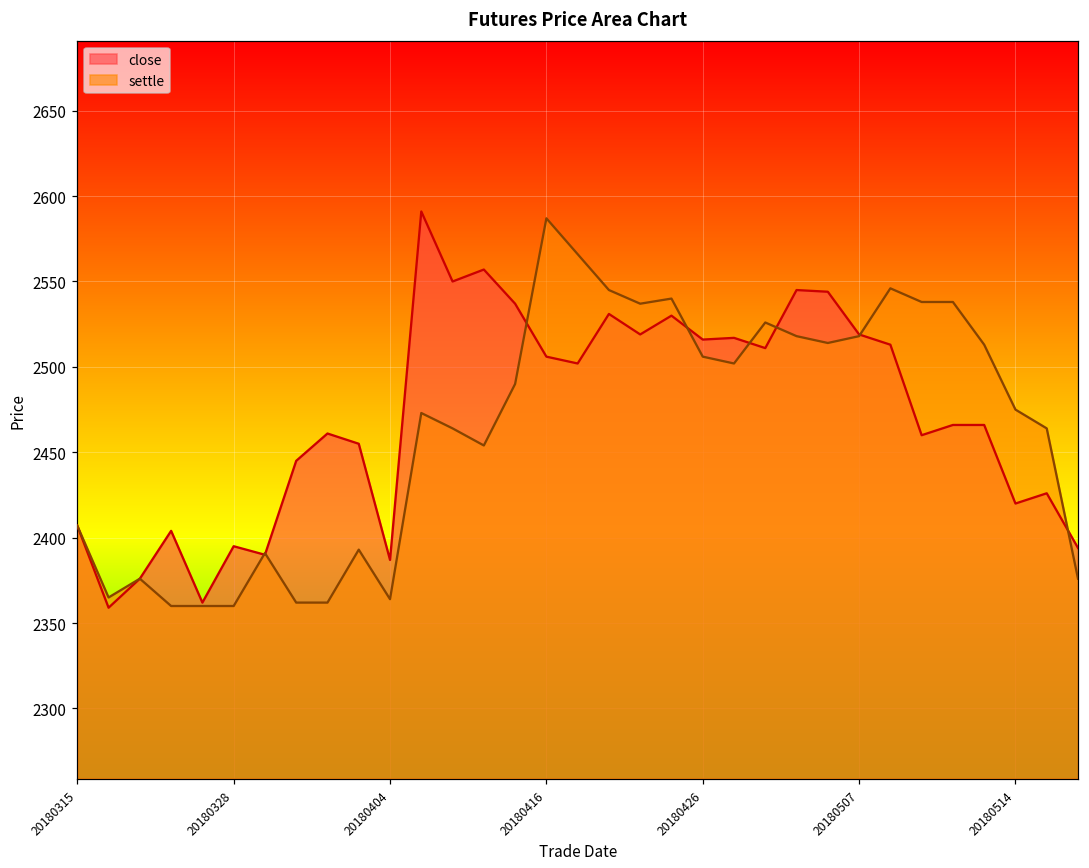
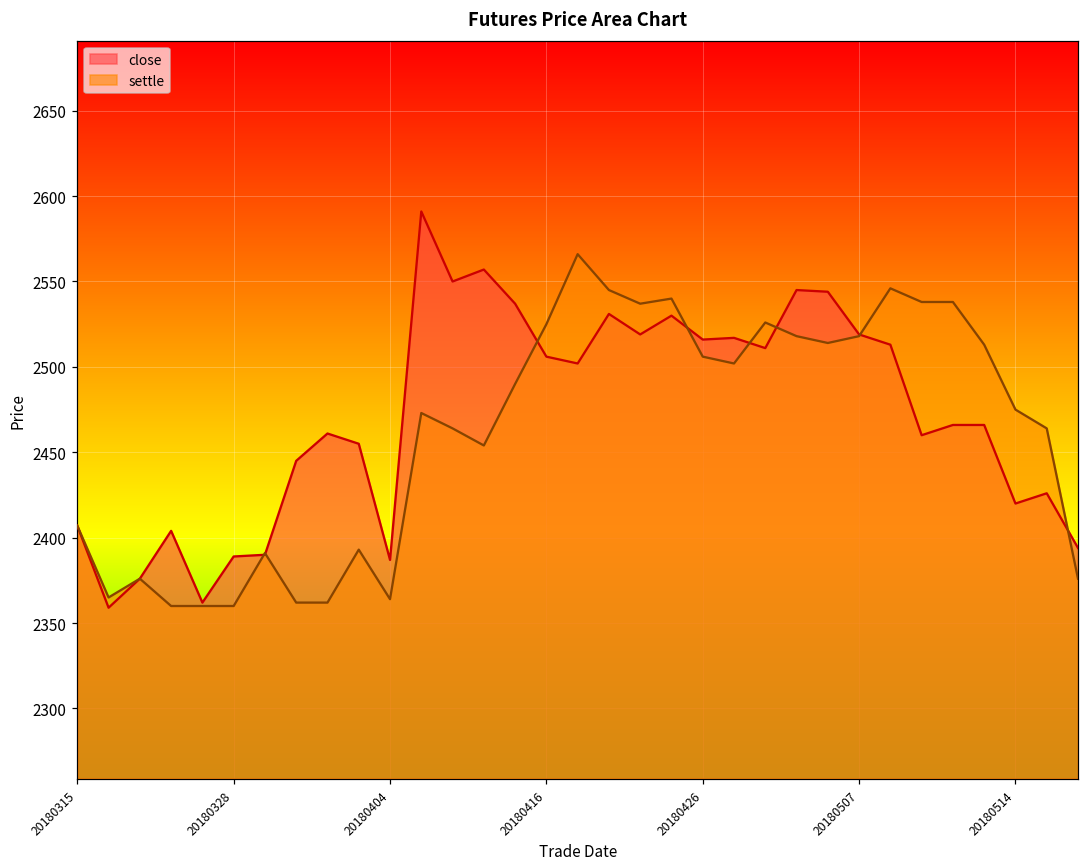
  {
    "close": {
-     "20180328": 2395,
+     "20180328": 2389,
      "20180404": 2387,
      "20180416": 2506,
      "20180426": 2516,
      "20180514": 2420
    },
    "settle": {
      "20180328": 2360,
      "20180404": 2364,
-     "20180416": 2587,
+     "20180416": 2525,
      "20180426": 2506,
      "20180514": 2475
    }
  }
